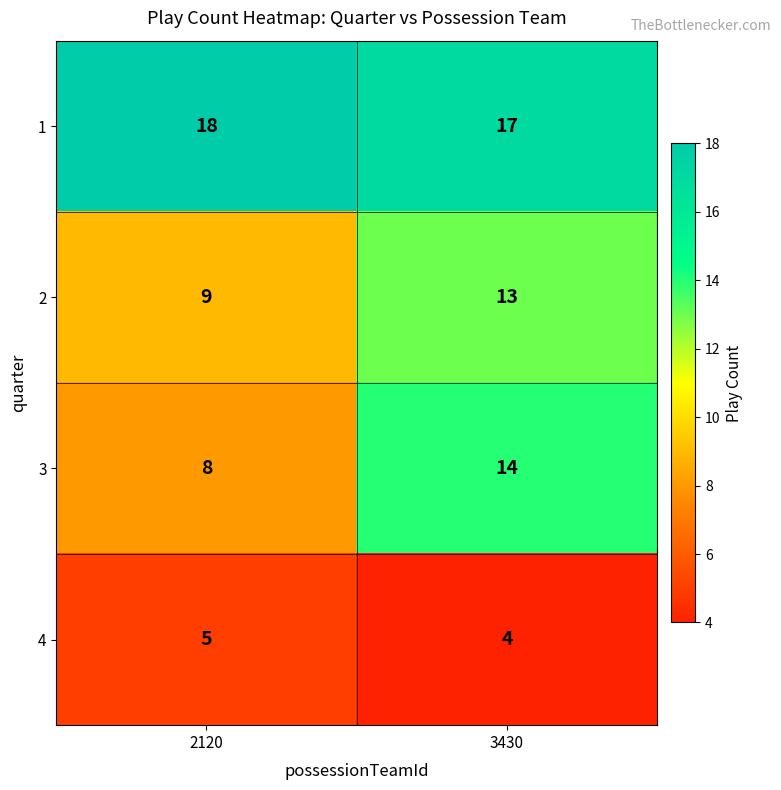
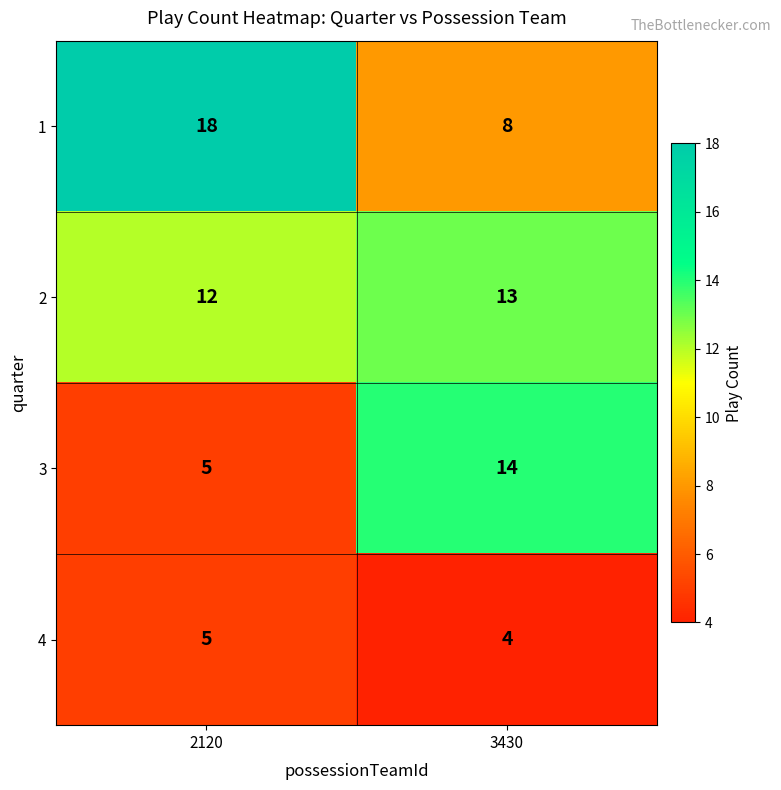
  {
    "1": {
      "2120": 18,
-     "3430": 17
+     "3430": 8
    },
    "2": {
-     "2120": 9,
+     "2120": 12,
      "3430": 13
    },
    "3": {
-     "2120": 8,
+     "2120": 5,
      "3430": 14
    },
    "4": {
      "2120": 5,
      "3430": 4
    }
  }
